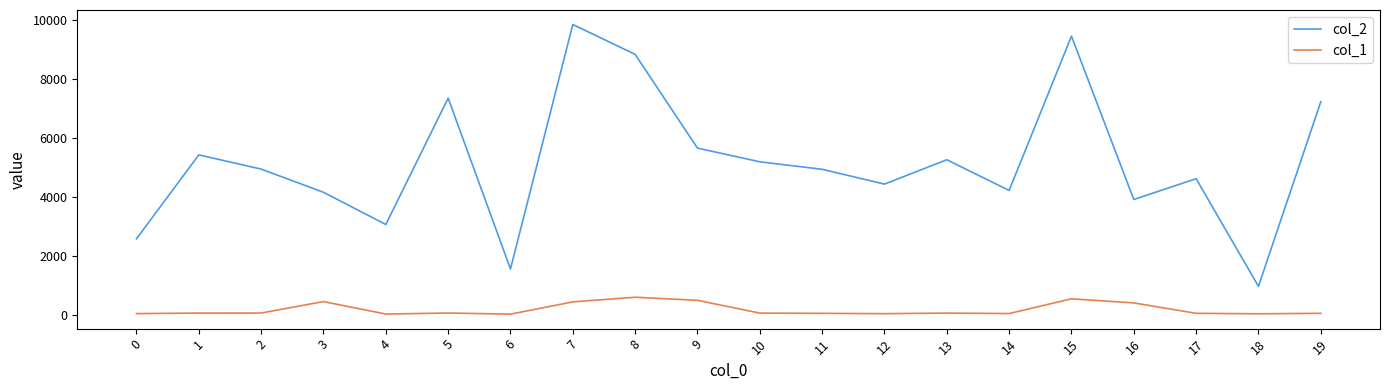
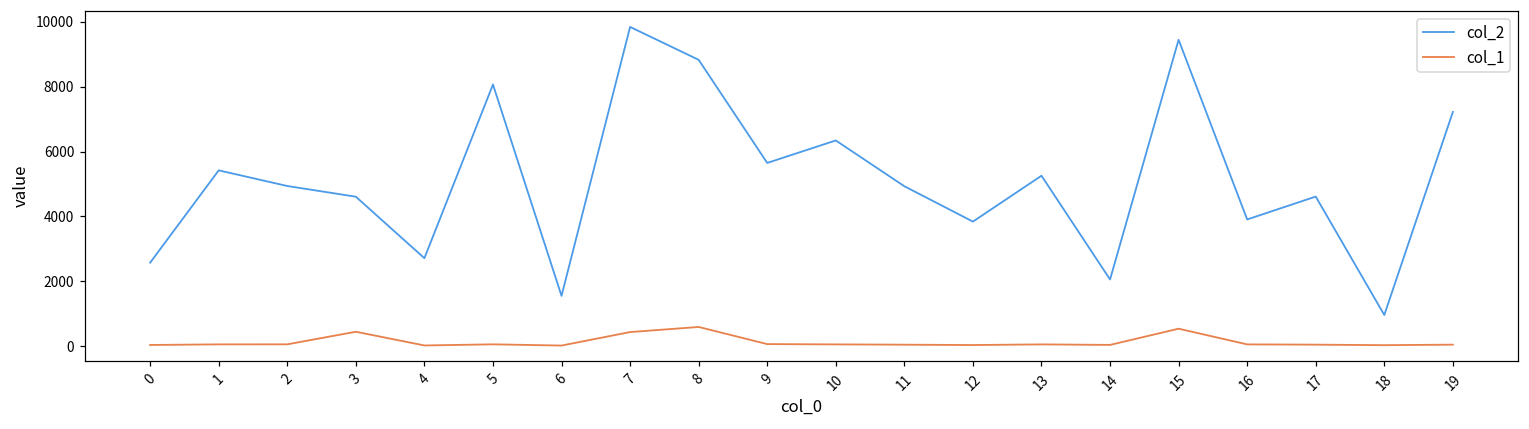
  {
    "col_2": {
      "0": 2600,
      "1": 5400,
      "2": 4900,
-     "3": 4200,
-     "4": 3100,
-     "5": 7300,
+     "3": 4600,
+     "4": 2700,
+     "5": 8100,
      "6": 1600,
      "7": 9800,
      "8": 8800,
      "9": 5600,
-     "10": 5200,
+     "10": 6300,
      "11": 4900,
-     "12": 4400,
+     "12": 3800,
      "13": 5300,
-     "14": 4200,
+     "14": 2100,
      "15": 9400,
      "16": 3900,
      "17": 4600,
      "18": 1000,
      "19": 7200
    },
    "col_1": {
      "0": 0,
      "1": 100,
      "2": 100,
      "3": 400,
      "4": 0,
      "5": 100,
      "6": 0,
      "7": 400,
      "8": 600,
-     "9": 500,
+     "9": 100,
      "10": 100,
      "11": 0,
      "12": 0,
      "13": 100,
      "14": 0,
      "15": 500,
-     "16": 400,
+     "16": 100,
      "17": 0,
      "18": 0,
      "19": 0
    }
  }
